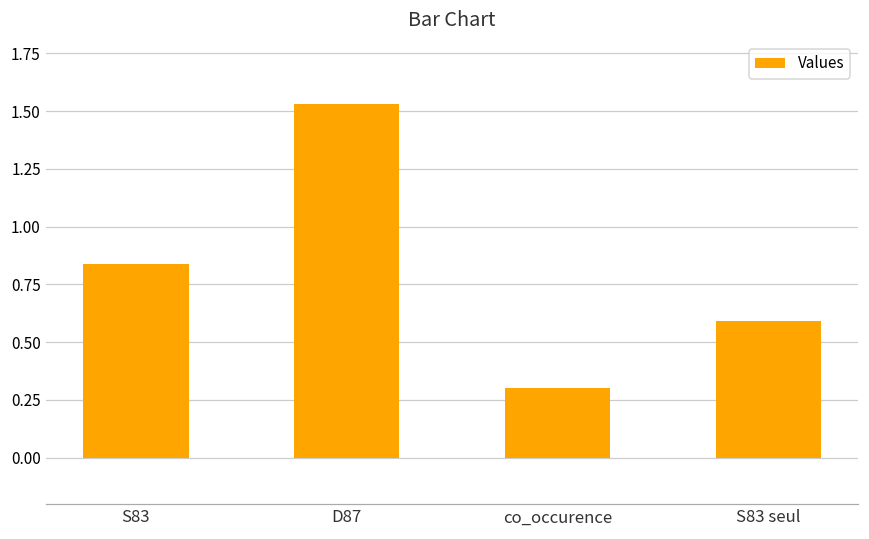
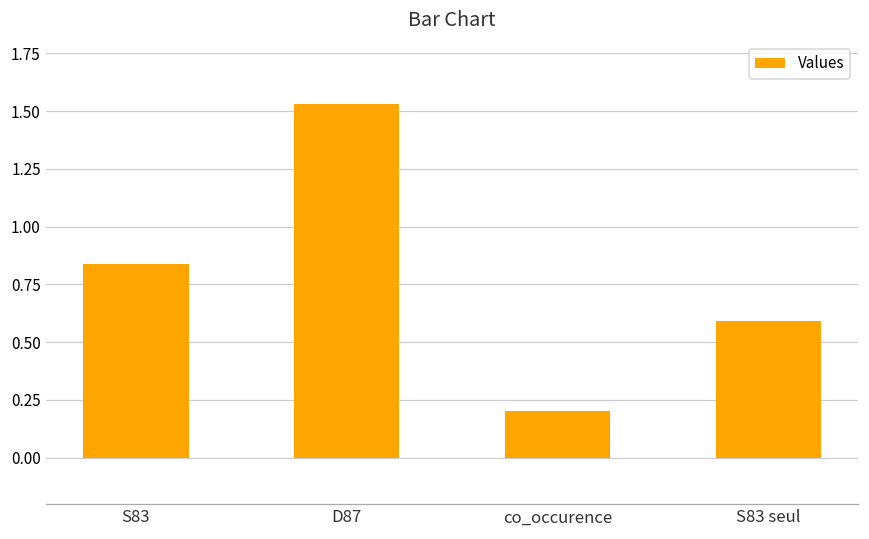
  {
    "S83": 0.84,
    "D87": 1.53,
-   "co_occurence": 0.3,
+   "co_occurence": 0.2,
    "S83 seul": 0.6
  }
